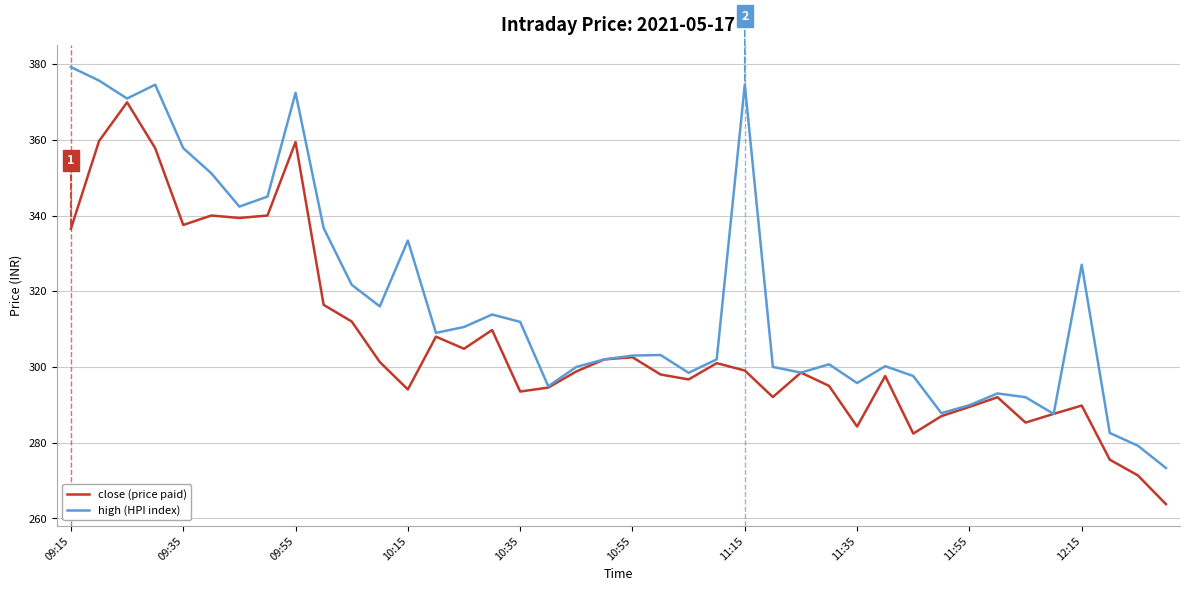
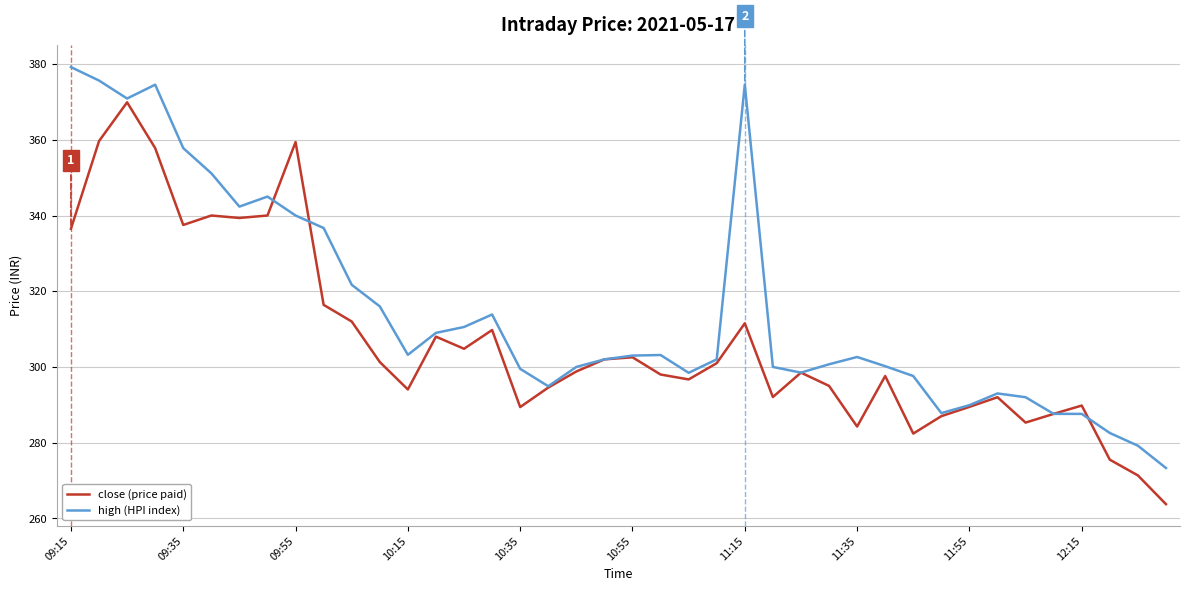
  {
    "close (price paid)": {
      "09:15": 337,
      "09:35": 338,
      "09:55": 359,
      "10:15": 294,
-     "10:35": 294,
-     "11:15": 299,
+     "10:35": 289,
+     "11:15": 312,
      "11:35": 284,
      "12:15": 290
    },
    "high (HPI index)": {
      "09:15": 379,
      "09:35": 358,
-     "09:55": 372,
-     "10:15": 333,
-     "10:35": 312,
+     "09:55": 340,
+     "10:15": 303,
+     "10:35": 300,
      "11:15": 375,
-     "11:35": 296,
-     "12:15": 327
+     "11:35": 303,
+     "12:15": 288
    }
  }
